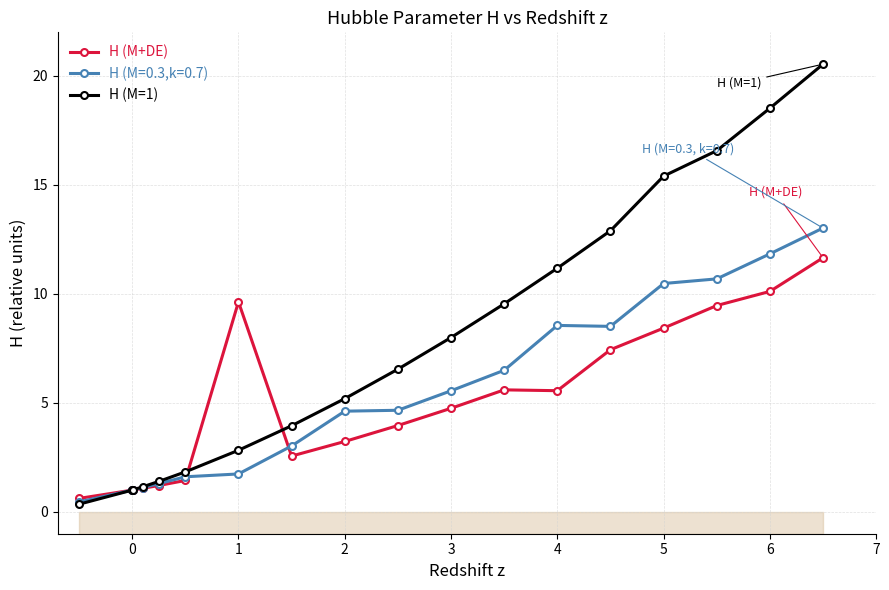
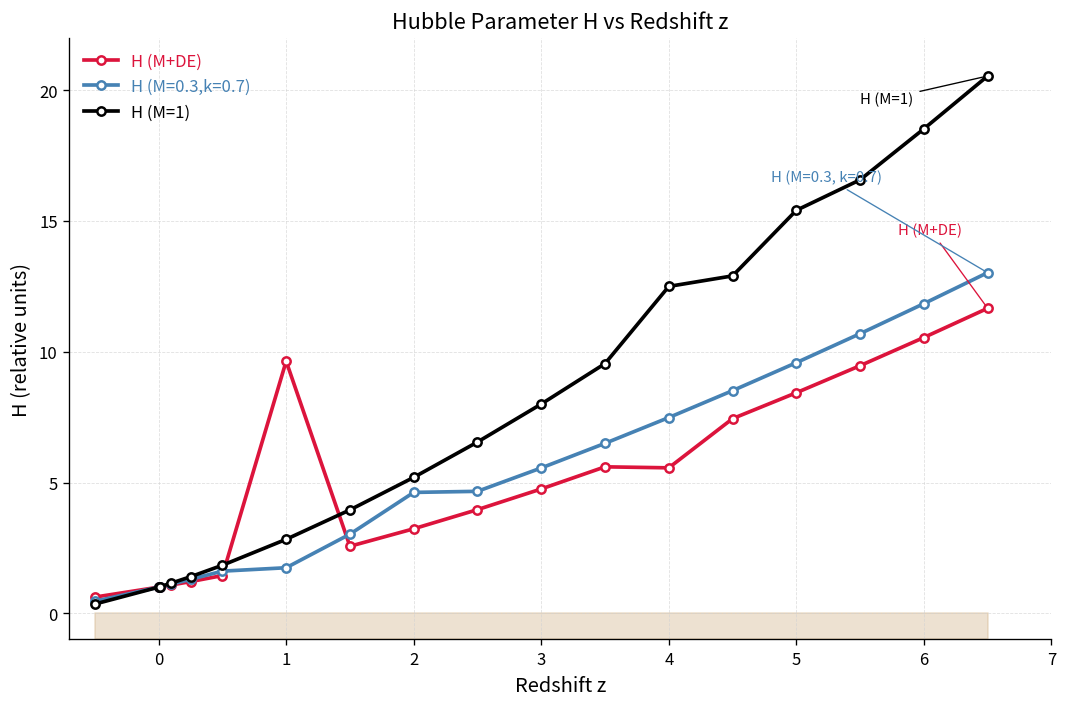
  {
    "H (M+DE)": {
      "1": 9.6,
      "2": 3.2,
      "3": 4.8,
      "4": 5.6,
      "5": 8.4,
-     "6": 10.1
+     "6": 10.5
    },
    "H (M=0.3,k=0.7)": {
      "1": 1.7,
      "2": 4.6,
      "3": 5.6,
-     "4": 8.6,
-     "5": 10.5,
+     "4": 7.5,
+     "5": 9.6,
      "6": 11.8
    },
    "H (M=1)": {
      "1": 2.8,
      "2": 5.2,
      "3": 8.0,
-     "4": 11.2,
+     "4": 12.5,
      "6": 18.5
    }
  }
